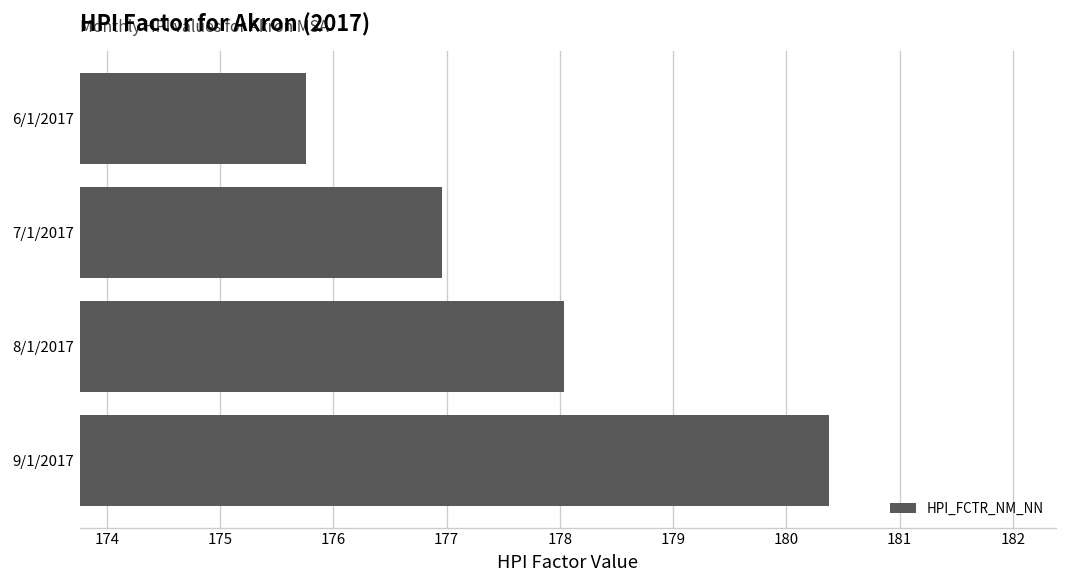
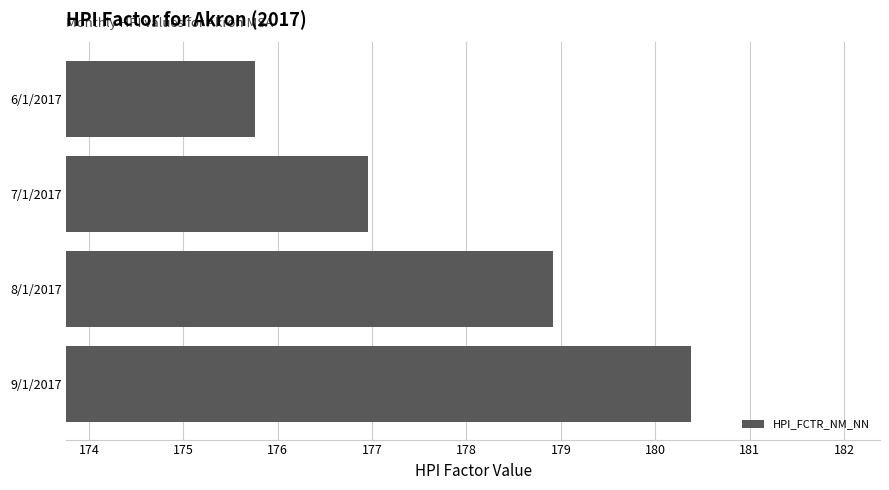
  {
    "6/1/2017": 175.8,
    "7/1/2017": 177.0,
-   "8/1/2017": 178.0,
+   "8/1/2017": 178.9,
    "9/1/2017": 180.4
  }
